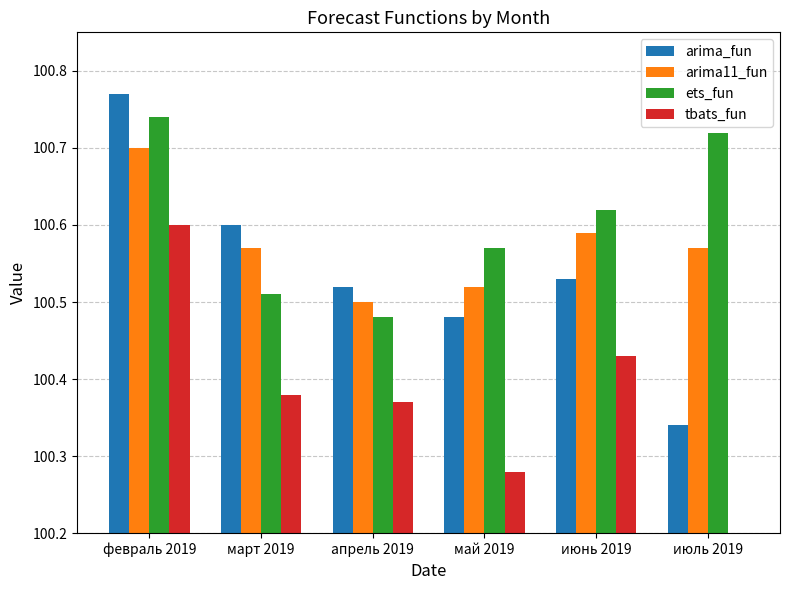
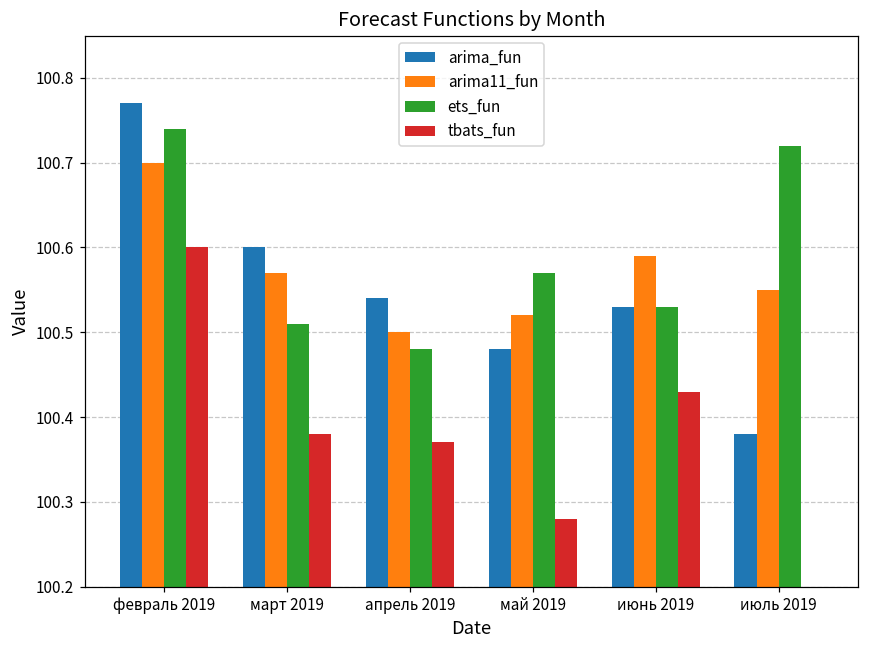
  {
    "arima_fun": {
      "февраль 2019": 100.77,
      "март 2019": 100.60,
-     "апрель 2019": 100.52,
+     "апрель 2019": 100.54,
      "май 2019": 100.48,
      "июнь 2019": 100.53,
-     "июль 2019": 100.34
+     "июль 2019": 100.38
    },
    "arima11_fun": {
      "февраль 2019": 100.70,
      "март 2019": 100.57,
      "апрель 2019": 100.50,
      "май 2019": 100.52,
      "июнь 2019": 100.59,
-     "июль 2019": 100.57
+     "июль 2019": 100.55
    },
    "ets_fun": {
      "февраль 2019": 100.74,
      "март 2019": 100.51,
      "апрель 2019": 100.48,
      "май 2019": 100.57,
-     "июнь 2019": 100.62,
+     "июнь 2019": 100.53,
      "июль 2019": 100.72
    },
    "tbats_fun": {
      "февраль 2019": 100.60,
      "март 2019": 100.38,
      "апрель 2019": 100.37,
      "май 2019": 100.28,
      "июнь 2019": 100.43,
      "июль 2019": 100.20
    }
  }
